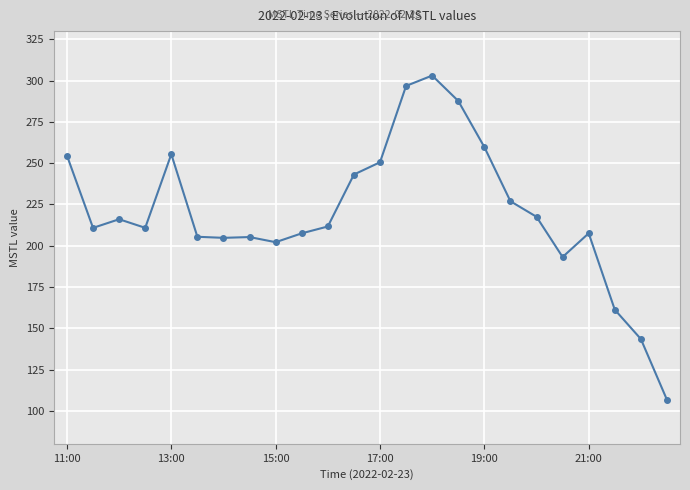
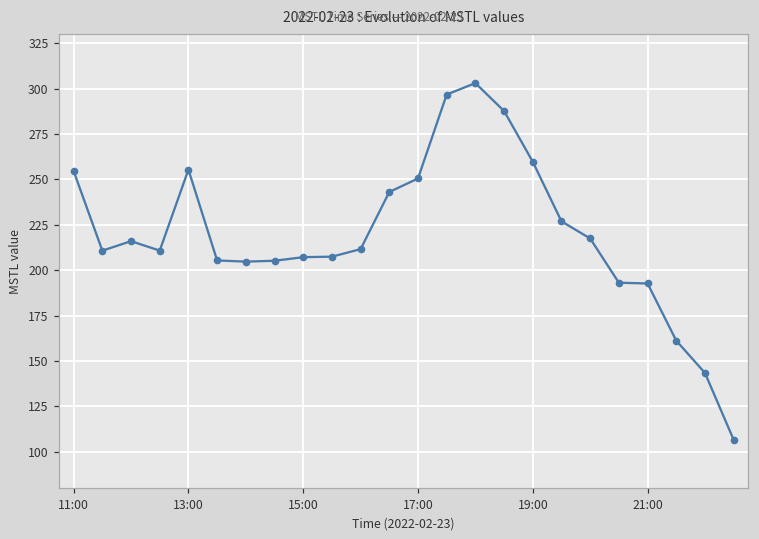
  {
    "11:00": 255,
    "13:00": 255,
-   "15:00": 202,
+   "15:00": 207,
    "17:00": 251,
    "19:00": 260,
-   "21:00": 208
+   "21:00": 193
  }
